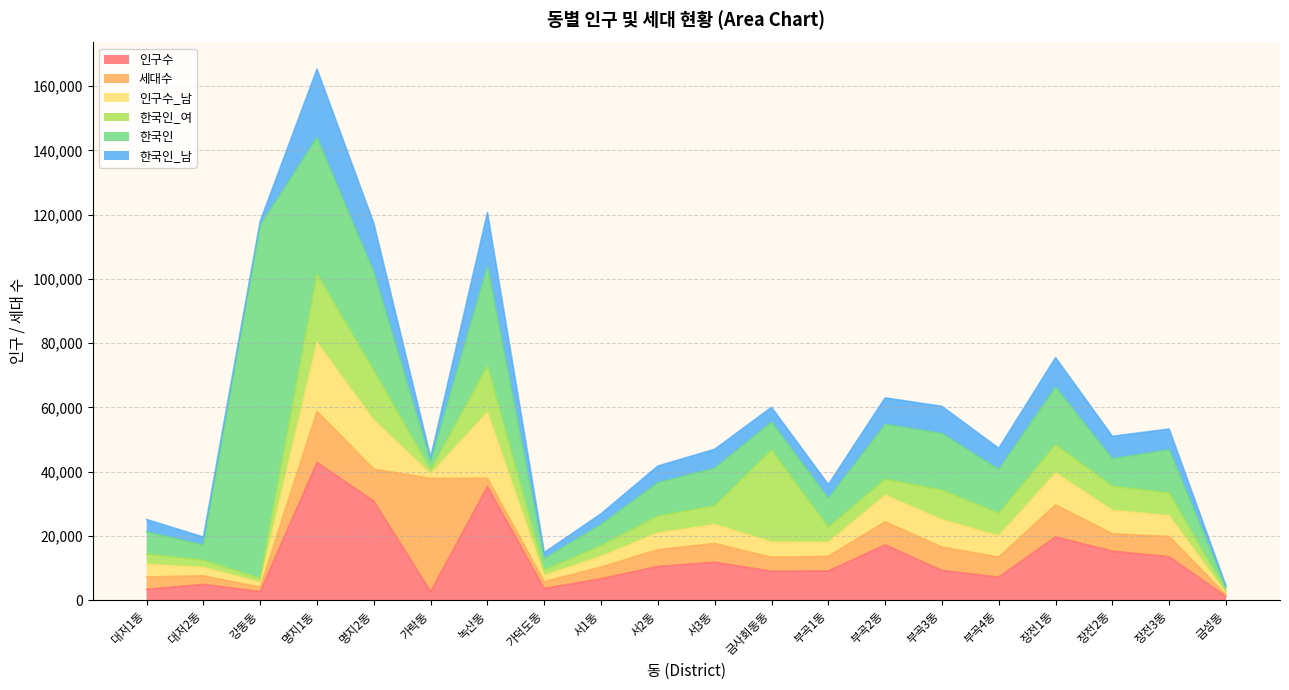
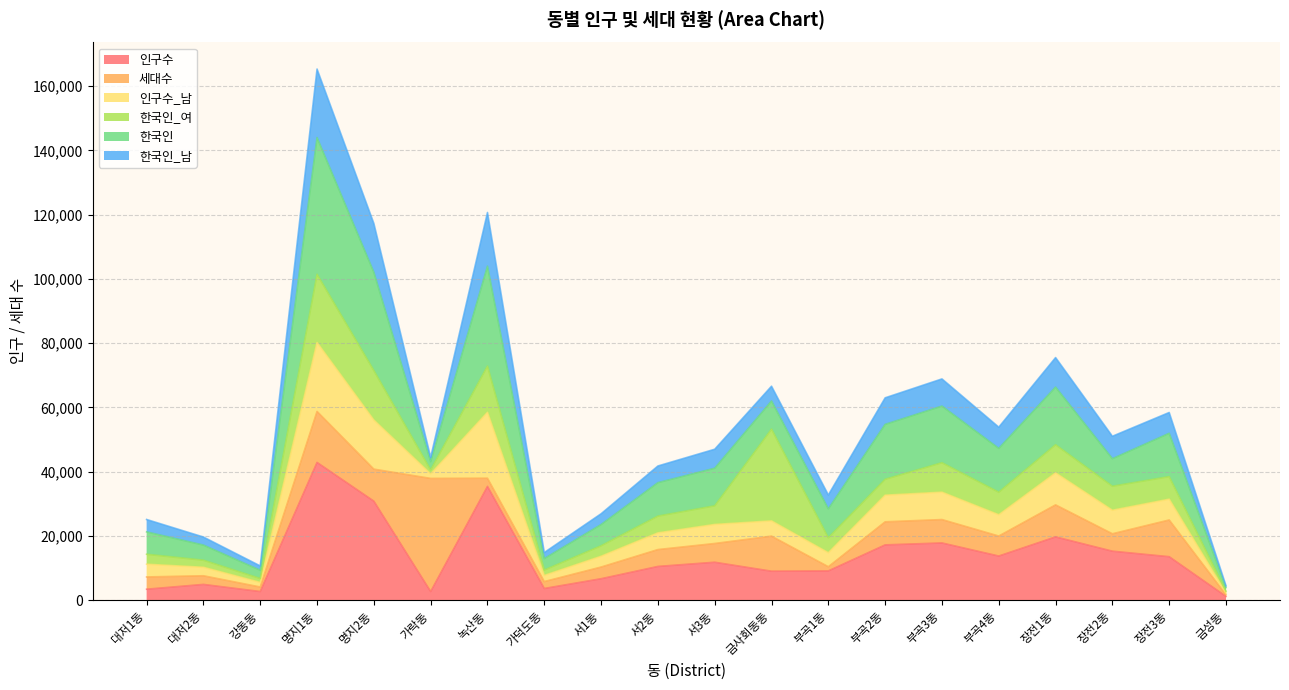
  {
    "인구수": {
      "대저1동": "3,000",
      "대저2동": "5,000",
      "강동동": "3,000",
      "명지1동": "43,000",
      "명지2동": "31,000",
      "가락동": "3,000",
      "녹산동": "35,000",
      "가덕도동": "4,000",
      "서1동": "7,000",
      "서2동": "10,000",
      "서3동": "12,000",
      "금사회동동": "9,000",
      "부곡1동": "9,000",
      "부곡2동": "17,000",
-     "부곡3동": "9,000",
-     "부곡4동": "7,000",
+     "부곡3동": "18,000",
+     "부곡4동": "14,000",
      "장전1동": "20,000",
      "장전2동": "15,000",
      "장전3동": "14,000"
    },
    "세대수": {
      "대저1동": "4,000",
      "대저2동": "3,000",
      "강동동": "1,000",
      "명지1동": "16,000",
      "명지2동": "10,000",
      "가락동": "35,000",
      "녹산동": "3,000",
      "가덕도동": "2,000",
      "서1동": "4,000",
      "서2동": "5,000",
      "서3동": "6,000",
-     "금사회동동": "4,000",
-     "부곡1동": "5,000",
+     "금사회동동": "11,000",
+     "부곡1동": "1,000",
      "부곡2동": "7,000",
      "부곡3동": "7,000",
      "부곡4동": "6,000",
      "장전1동": "10,000",
      "장전2동": "5,000",
-     "장전3동": "6,000"
+     "장전3동": "11,000"
    },
    "인구수_남": {
      "대저1동": "4,000",
      "대저2동": "3,000",
      "강동동": "1,000",
      "명지1동": "21,000",
      "명지2동": "15,000",
      "가락동": "1,000",
      "녹산동": "21,000",
      "가덕도동": "2,000",
      "서1동": "3,000",
      "서2동": "5,000",
      "서3동": "6,000",
      "금사회동동": "5,000",
      "부곡1동": "4,000",
      "부곡2동": "8,000",
      "부곡3동": "9,000",
      "부곡4동": "7,000",
      "장전1동": "10,000",
      "장전2동": "7,000",
      "장전3동": "6,000"
    },
    "한국인_여": {
      "대저1동": "3,000",
      "대저2동": "2,000",
      "강동동": "1,000",
      "명지1동": "21,000",
      "명지2동": "15,000",
      "가락동": "1,000",
      "녹산동": "14,000",
      "가덕도동": "2,000",
      "서1동": "3,000",
      "서2동": "5,000",
      "서3동": "6,000",
      "금사회동동": "29,000",
      "부곡1동": "5,000",
      "부곡2동": "5,000",
      "부곡3동": "9,000",
      "부곡4동": "7,000",
      "장전1동": "9,000",
      "장전2동": "7,000",
      "장전3동": "7,000"
    },
    "한국인": {
      "대저1동": "7,000",
      "대저2동": "5,000",
-     "강동동": "110,000",
+     "강동동": "3,000",
      "명지1동": "43,000",
      "명지2동": "31,000",
      "가락동": "3,000",
      "녹산동": "31,000",
      "가덕도동": "4,000",
      "서1동": "7,000",
      "서2동": "10,000",
      "서3동": "12,000",
      "금사회동동": "9,000",
      "부곡1동": "9,000",
      "부곡2동": "17,000",
      "부곡3동": "18,000",
      "부곡4동": "14,000",
      "장전1동": "18,000",
      "장전2동": "9,000",
      "장전3동": "13,000"
    },
    "한국인_남": {
      "대저1동": "4,000",
      "대저2동": "3,000",
      "강동동": "1,000",
      "명지1동": "21,000",
      "명지2동": "15,000",
      "가락동": "1,000",
      "녹산동": "17,000",
      "가덕도동": "2,000",
      "서1동": "3,000",
      "서2동": "5,000",
      "서3동": "6,000",
      "금사회동동": "5,000",
      "부곡1동": "4,000",
      "부곡2동": "8,000",
      "부곡3동": "8,000",
      "부곡4동": "7,000",
      "장전1동": "9,000",
      "장전2동": "7,000",
      "장전3동": "6,000"
    }
  }
